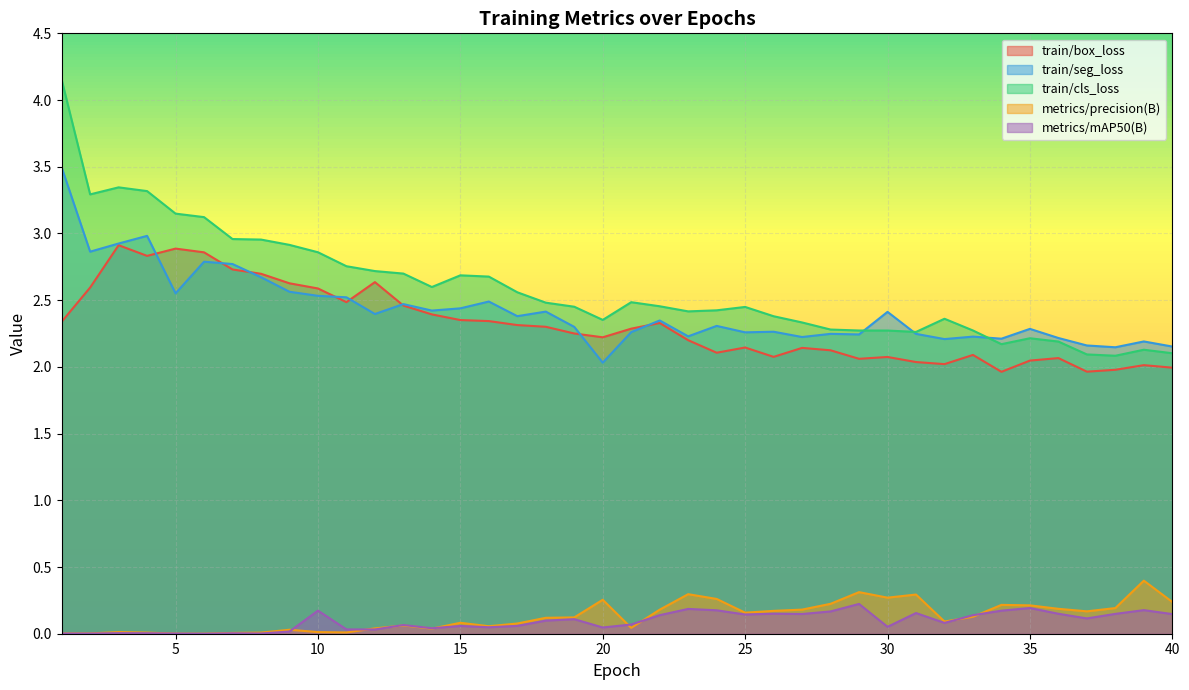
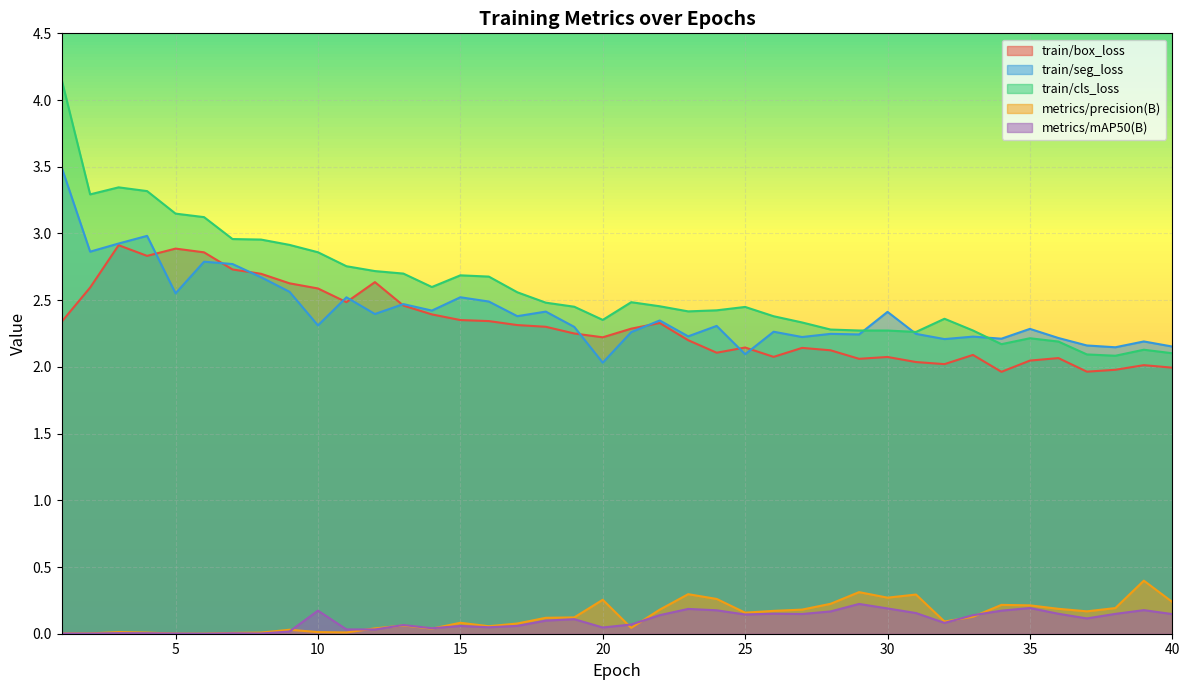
  {
    "train/seg_loss": {
      "5": 2.55,
-     "10": 2.53,
-     "15": 2.44,
+     "10": 2.31,
+     "15": 2.52,
      "20": 2.03,
-     "25": 2.26,
+     "25": 2.09,
      "30": 2.41,
      "35": 2.28
    },
    "metrics/mAP50(B)": {
      "10": 0.17,
      "15": 0.06,
      "20": 0.05,
-     "30": 0.05,
+     "30": 0.19,
      "35": 0.19
    }
  }
